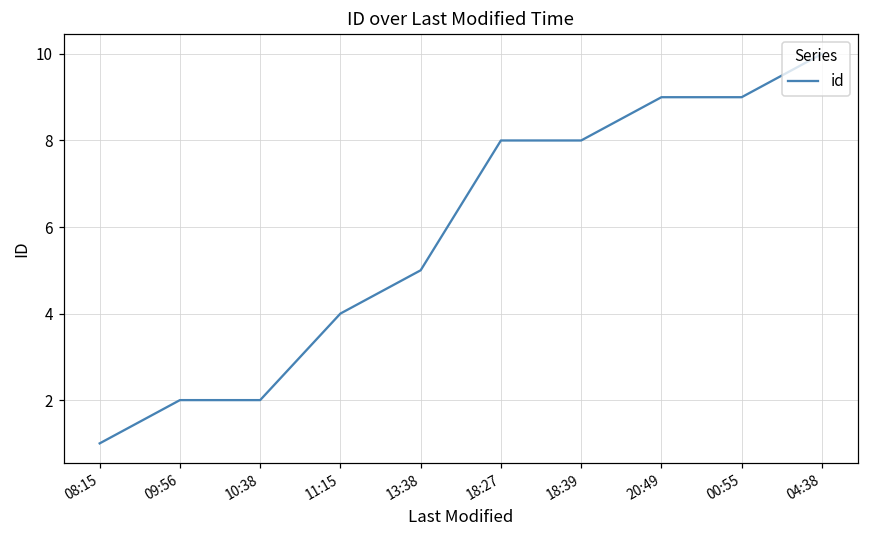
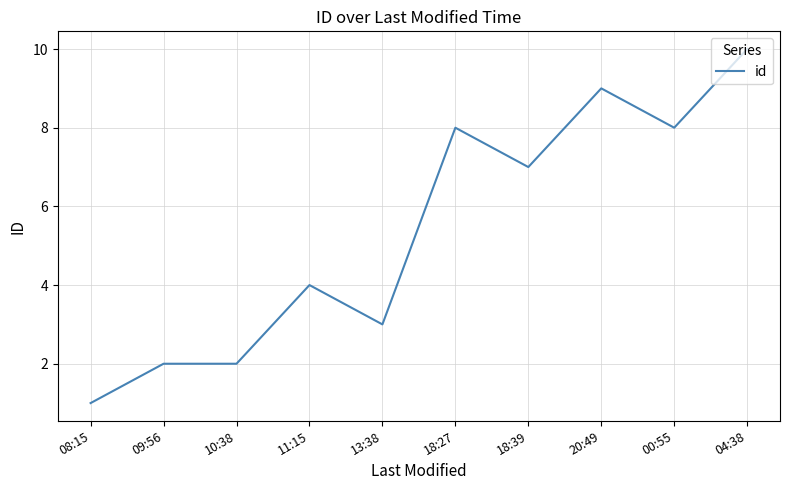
  {
    "08:15": 1,
    "09:56": 2,
    "10:38": 2,
    "11:15": 4,
-   "13:38": 5,
+   "13:38": 3,
    "18:27": 8,
-   "18:39": 8,
+   "18:39": 7,
    "20:49": 9,
-   "00:55": 9
+   "00:55": 8
  }
